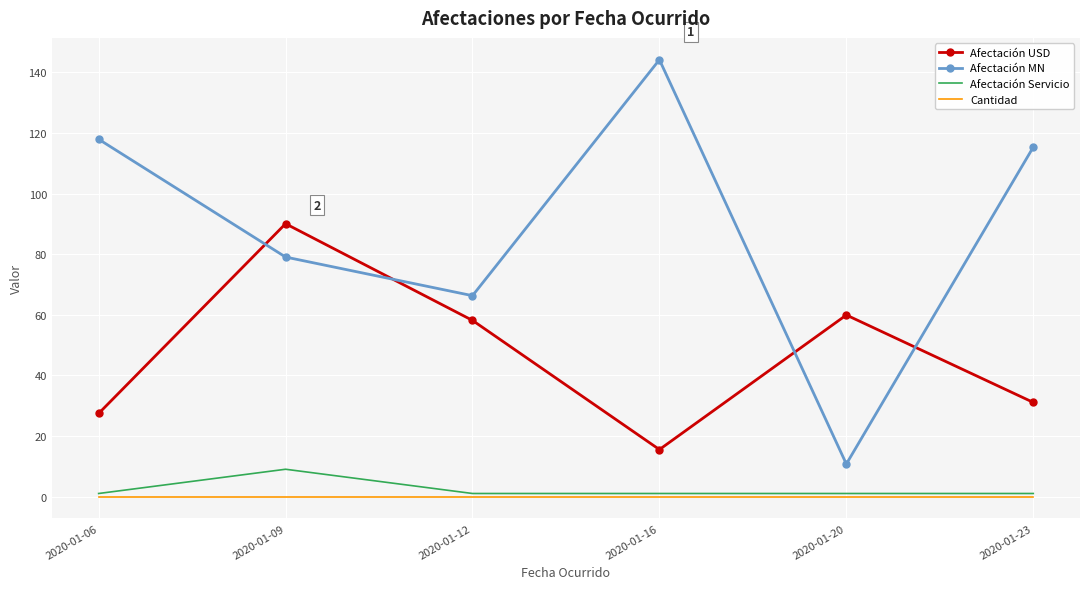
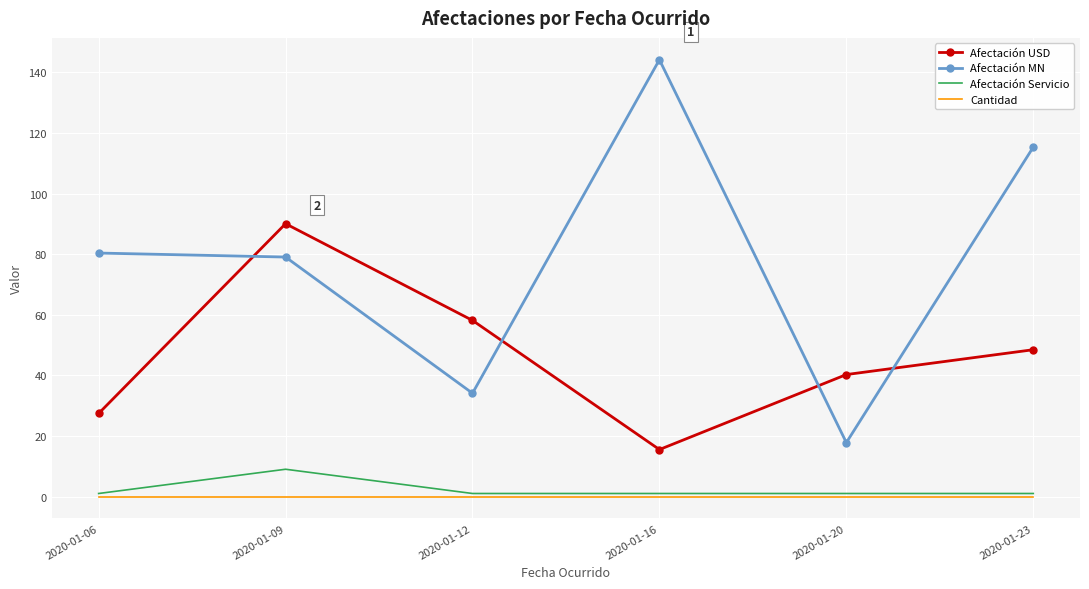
  {
    "Afectación USD": {
      "2020-01-06": 27,
      "2020-01-09": 90,
      "2020-01-12": 58,
      "2020-01-16": 16,
-     "2020-01-20": 60,
-     "2020-01-23": 31
+     "2020-01-20": 40,
+     "2020-01-23": 48
    },
    "Afectación MN": {
-     "2020-01-06": 118,
+     "2020-01-06": 80,
      "2020-01-09": 79,
-     "2020-01-12": 66,
+     "2020-01-12": 34,
      "2020-01-16": 144,
-     "2020-01-20": 11,
+     "2020-01-20": 18,
      "2020-01-23": 115
    },
    "Afectación Servicio": {
      "2020-01-06": 1,
      "2020-01-09": 9,
      "2020-01-12": 1,
      "2020-01-16": 1,
      "2020-01-20": 1,
      "2020-01-23": 1
    },
    "Cantidad": {
      "2020-01-06": 0,
      "2020-01-09": 0,
      "2020-01-12": 0,
      "2020-01-16": 0,
      "2020-01-20": 0,
      "2020-01-23": 0
    }
  }
